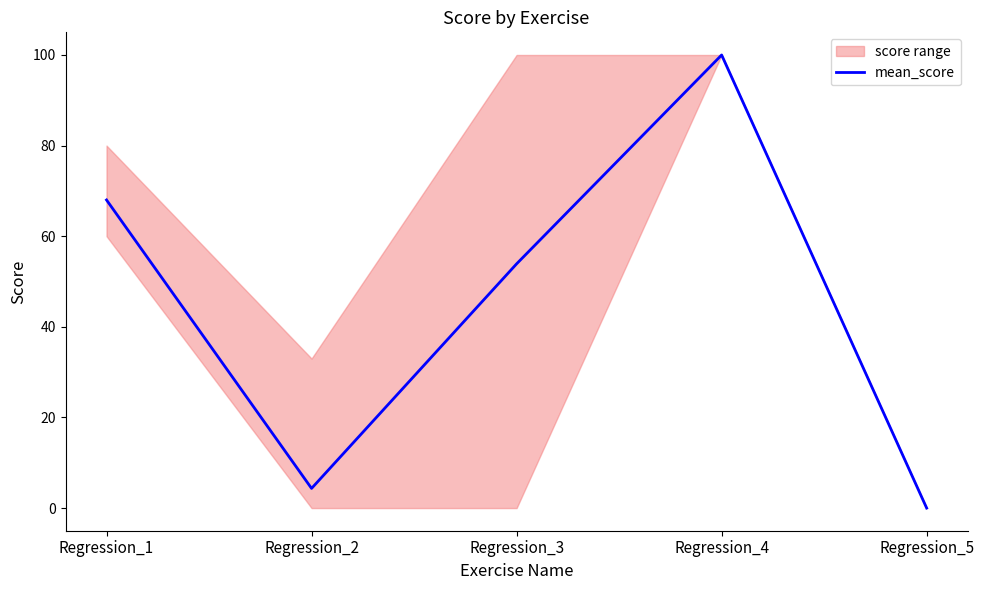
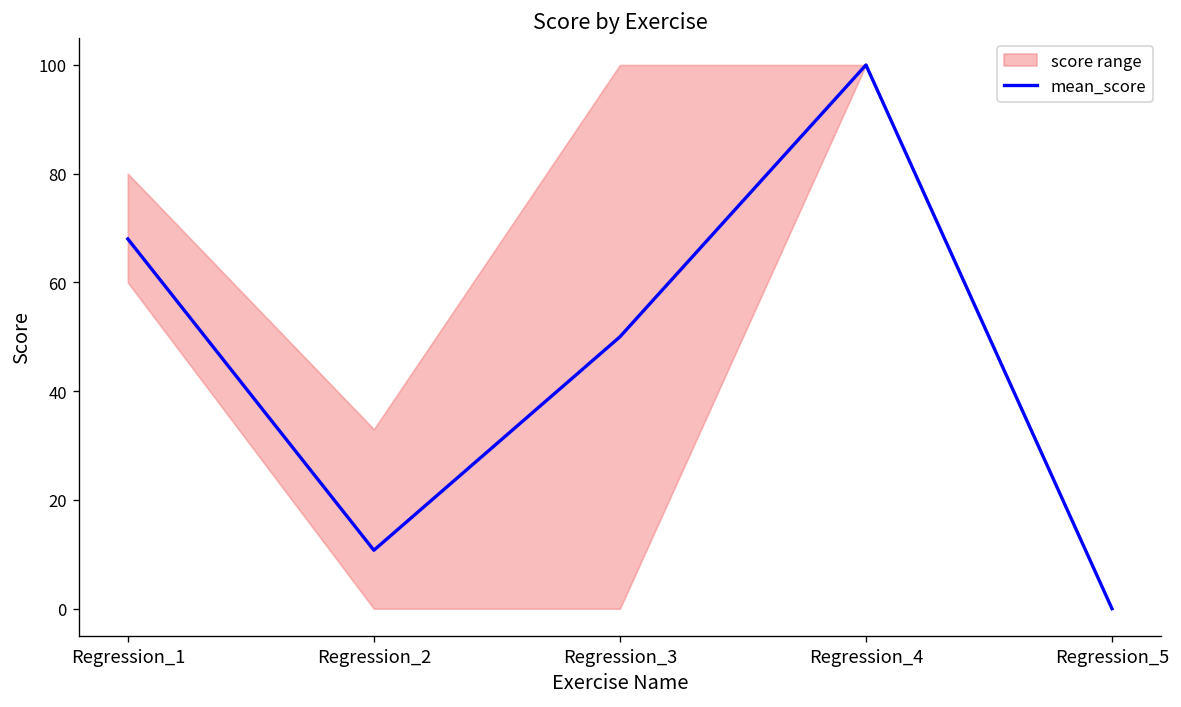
  {
    "mean_score": {
      "Regression_1": 68,
-     "Regression_2": 4,
-     "Regression_3": 54
+     "Regression_2": 11,
+     "Regression_3": 50
    }
  }
